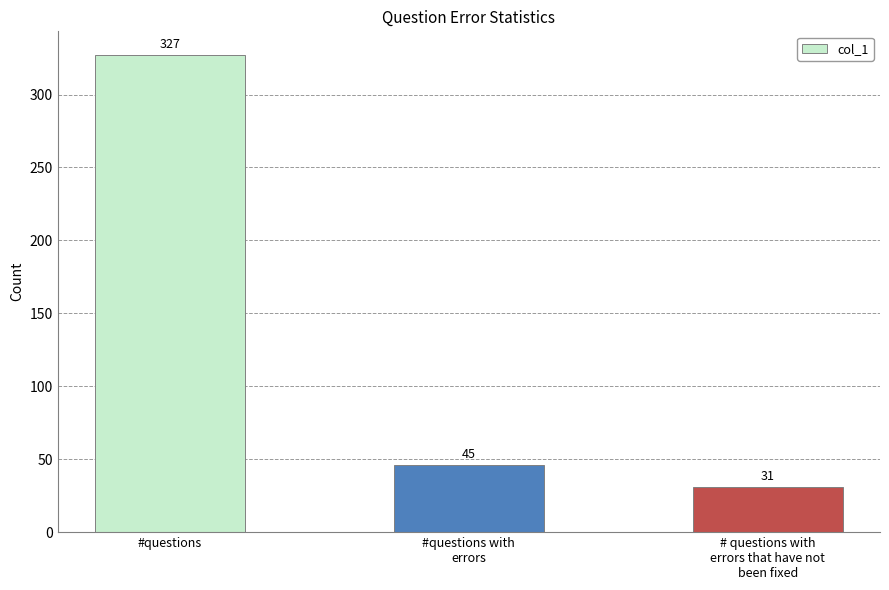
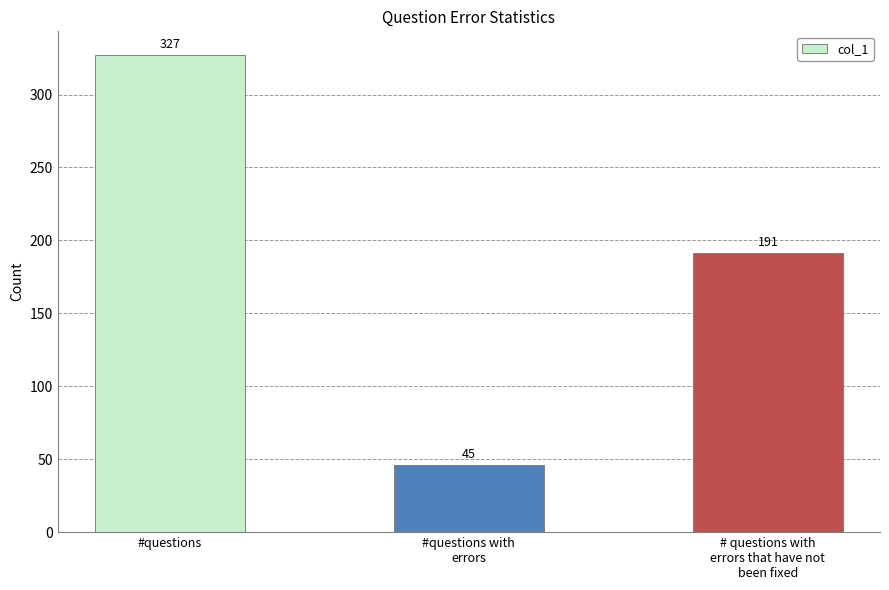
  {
    "#questions": 327,
-   "# questions with errors that have not been fixed": 31
+   "# questions with errors that have not been fixed": 191
  }
